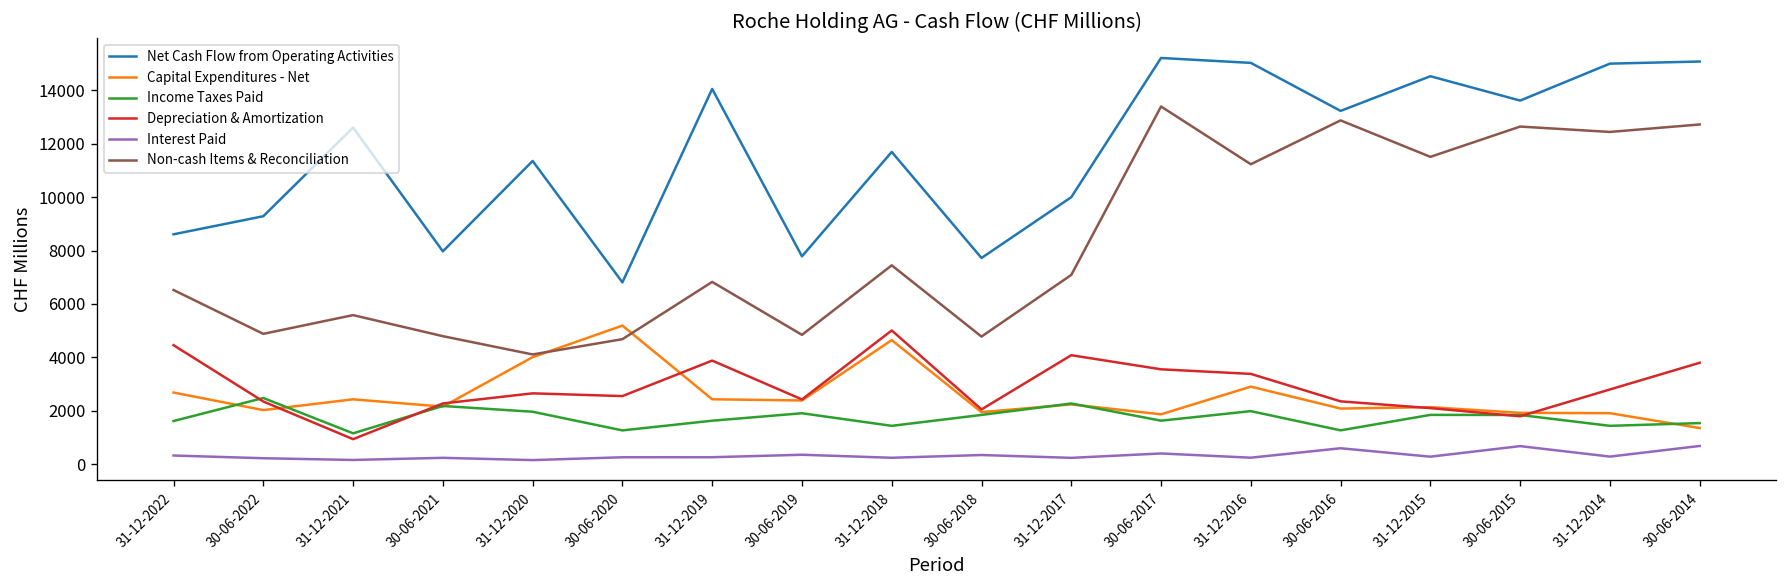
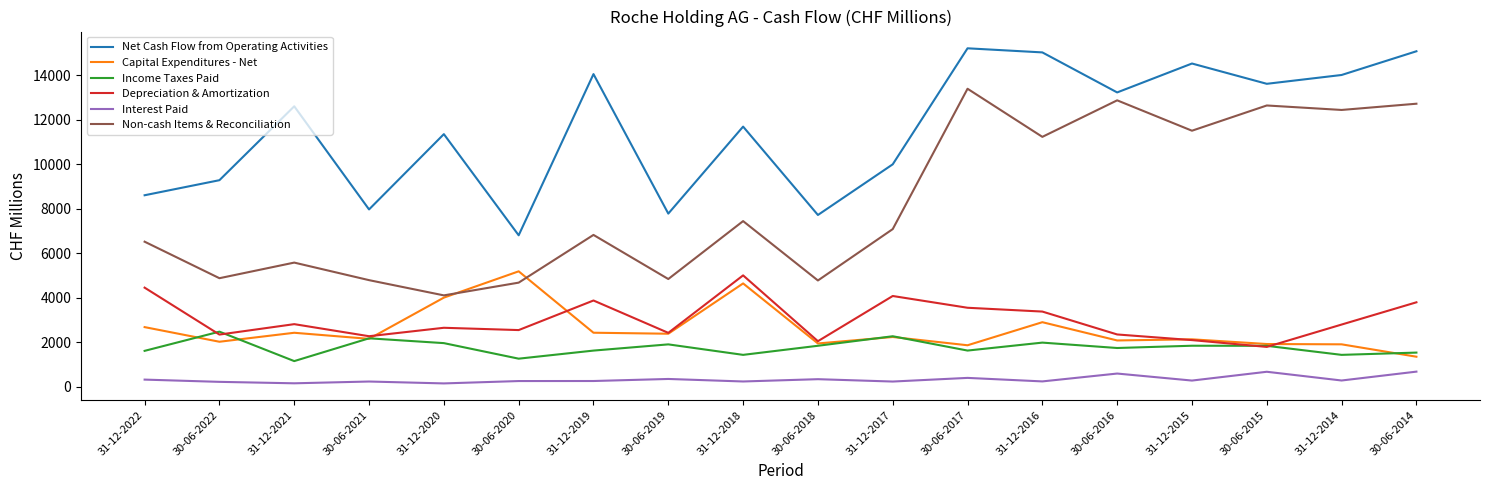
  {
    "Net Cash Flow from Operating Activities": {
      "31-12-2022": 8600,
      "30-06-2022": 9300,
      "30-06-2021": 8000,
      "31-12-2020": 11400,
      "30-06-2020": 6800,
      "31-12-2019": 14000,
      "30-06-2019": 7800,
      "31-12-2018": 11700,
      "30-06-2018": 7700,
      "31-12-2017": 10000,
      "30-06-2017": 15200,
      "31-12-2016": 15000,
      "30-06-2016": 13200,
      "31-12-2015": 14500,
      "30-06-2015": 13600,
-     "31-12-2014": 15000,
+     "31-12-2014": 14000,
      "30-06-2014": 15100
    },
    "Capital Expenditures - Net": {
      "31-12-2022": 2700,
      "30-06-2022": 2000,
      "31-12-2021": 2400,
      "30-06-2020": 5200,
      "31-12-2019": 2400,
      "31-12-2018": 4600,
      "30-06-2017": 1900,
      "31-12-2016": 2900,
      "30-06-2016": 2100,
      "31-12-2014": 1900,
      "30-06-2014": 1400
    },
    "Income Taxes Paid": {
      "31-12-2022": 1600,
      "30-06-2022": 2500,
      "31-12-2021": 1200,
      "31-12-2020": 2000,
      "30-06-2020": 1300,
      "31-12-2019": 1600,
      "30-06-2019": 1900,
      "31-12-2018": 1400,
      "30-06-2017": 1600,
      "31-12-2016": 2000,
-     "30-06-2016": 1300,
+     "30-06-2016": 1700,
      "31-12-2015": 1900,
      "31-12-2014": 1400,
      "30-06-2014": 1500
    },
    "Depreciation & Amortization": {
      "31-12-2022": 4500,
      "30-06-2022": 2400,
-     "31-12-2021": 900,
+     "31-12-2021": 2800,
      "31-12-2020": 2700,
      "30-06-2020": 2600,
      "31-12-2019": 3900,
      "31-12-2018": 5000,
      "31-12-2017": 4100,
      "30-06-2017": 3600,
      "31-12-2016": 3400,
      "30-06-2016": 2400,
      "31-12-2014": 2800,
      "30-06-2014": 3800
    },
    "Interest Paid": {
      "31-12-2022": 300,
      "30-06-2022": 200,
      "31-12-2021": 200,
      "30-06-2021": 200,
      "31-12-2020": 200,
      "30-06-2020": 300,
      "31-12-2019": 300,
      "30-06-2019": 400,
      "31-12-2018": 200,
      "30-06-2018": 300,
      "31-12-2017": 200,
      "30-06-2017": 400,
      "31-12-2016": 200,
      "30-06-2016": 600,
      "31-12-2015": 300,
      "30-06-2015": 700,
      "31-12-2014": 300,
      "30-06-2014": 700
    },
    "Non-cash Items & Reconciliation": {
      "31-12-2022": 6500,
      "30-06-2022": 4900,
      "31-12-2021": 5600,
      "30-06-2021": 4800,
      "30-06-2020": 4700,
      "31-12-2019": 6800,
      "30-06-2019": 4800,
      "31-12-2018": 7400,
      "30-06-2018": 4800,
      "31-12-2017": 7100,
      "30-06-2017": 13400,
      "31-12-2016": 11200,
      "30-06-2016": 12900,
      "31-12-2015": 11500,
      "30-06-2015": 12600,
      "31-12-2014": 12400,
      "30-06-2014": 12700
    }
  }
